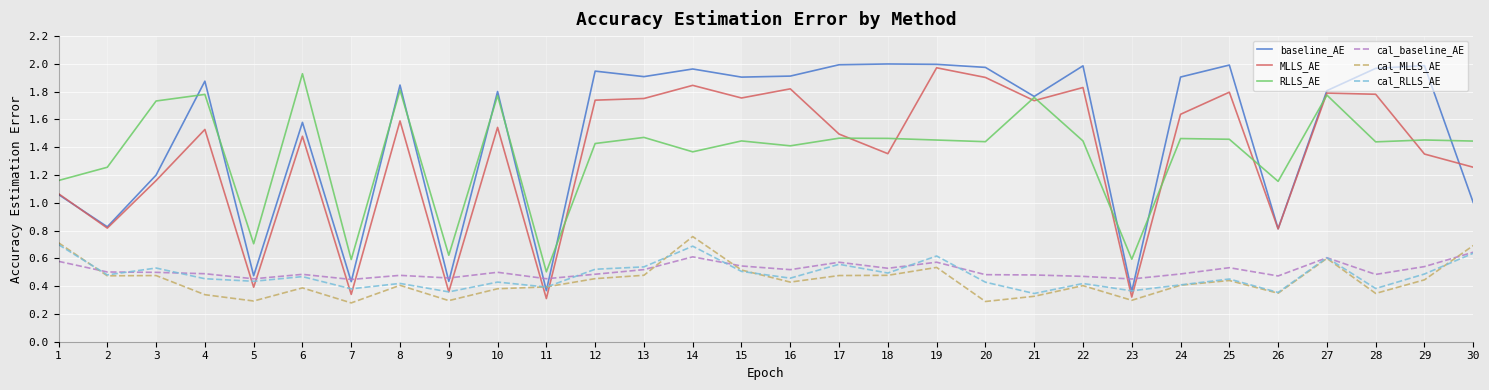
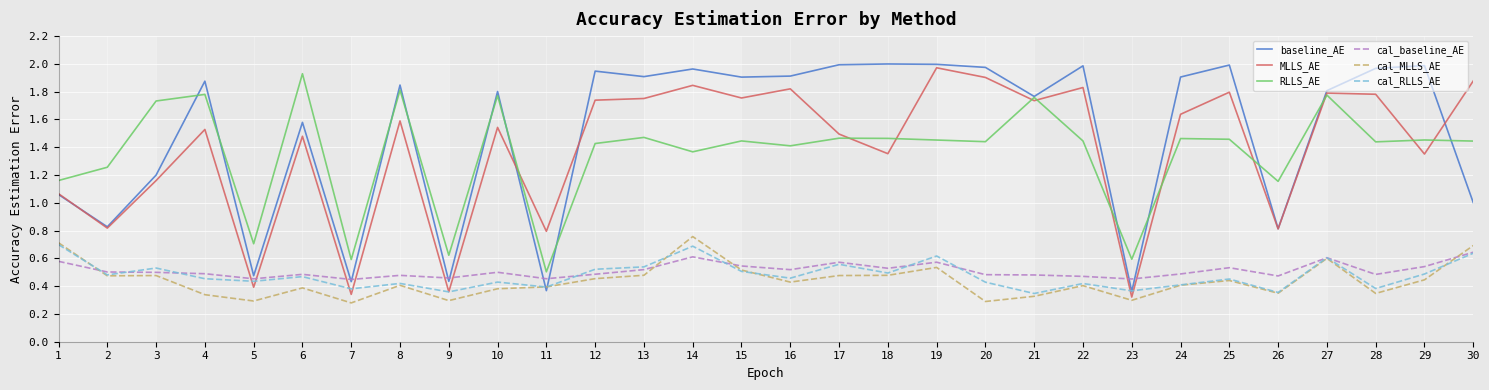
  {
    "baseline_AE": {
      "3": 1.20,
      "4": 1.88,
      "5": 0.47,
      "6": 1.58,
      "8": 1.85,
      "9": 0.43,
      "10": 1.80,
      "11": 0.37,
      "12": 1.95,
      "13": 1.91,
      "14": 1.96,
      "15": 1.90,
      "16": 1.91,
      "17": 1.99,
      "18": 2.00,
      "19": 2.00,
      "20": 1.97,
      "22": 1.99,
      "24": 1.91,
      "25": 1.99,
      "30": 1.00
    },
    "MLLS_AE": {
      "3": 1.16,
      "4": 1.53,
      "5": 0.39,
      "6": 1.48,
      "7": 0.34,
      "8": 1.59,
      "10": 1.54,
-     "11": 0.31,
+     "11": 0.79,
      "12": 1.74,
      "13": 1.75,
      "14": 1.85,
      "15": 1.75,
      "16": 1.82,
      "17": 1.49,
      "18": 1.35,
      "19": 1.97,
      "20": 1.90,
      "21": 1.74,
      "22": 1.83,
      "23": 0.32,
      "24": 1.64,
      "25": 1.80,
      "28": 1.78,
      "29": 1.35,
-     "30": 1.26
+     "30": 1.88
    },
    "RLLS_AE": {
      "1": 1.16,
      "2": 1.26,
      "3": 1.73,
      "4": 1.78,
      "5": 0.71,
      "6": 1.93,
      "7": 0.59,
      "8": 1.81,
      "9": 0.62,
      "10": 1.77,
      "11": 0.50,
      "12": 1.43,
      "13": 1.47,
      "14": 1.37,
      "15": 1.45,
      "16": 1.41,
      "17": 1.47,
      "18": 1.46,
      "19": 1.45,
      "20": 1.44,
      "22": 1.45,
      "23": 0.59,
      "24": 1.46,
      "25": 1.46,
      "26": 1.15,
      "28": 1.44,
      "29": 1.45,
      "30": 1.44
    },
    "cal_baseline_AE": {
      "1": 0.58,
      "2": 0.50,
      "3": 0.50,
      "4": 0.49,
      "8": 0.48,
      "9": 0.46,
      "10": 0.50,
      "11": 0.45,
      "12": 0.49,
      "13": 0.52,
      "14": 0.61,
      "15": 0.55,
      "16": 0.52,
      "18": 0.53,
      "19": 0.57,
      "20": 0.48,
      "21": 0.48,
      "22": 0.47,
      "23": 0.45,
      "24": 0.49,
      "25": 0.53,
      "26": 0.47,
      "28": 0.48,
      "29": 0.54
    },
    "cal_MLLS_AE": {
      "3": 0.48,
      "4": 0.34,
      "5": 0.29,
      "6": 0.39,
      "7": 0.28,
      "9": 0.30,
      "10": 0.38,
      "12": 0.45,
      "13": 0.48,
      "14": 0.76,
      "16": 0.43,
      "17": 0.48,
      "19": 0.53,
      "20": 0.29,
      "21": 0.33,
      "23": 0.30,
      "28": 0.35,
      "29": 0.45,
      "30": 0.69
    },
    "cal_RLLS_AE": {
      "3": 0.53,
      "4": 0.45,
      "7": 0.38,
      "10": 0.43,
      "12": 0.52,
      "13": 0.54,
      "14": 0.69,
      "16": 0.46,
      "19": 0.62,
      "20": 0.43,
      "21": 0.35,
      "28": 0.38,
      "29": 0.49
    }
  }
